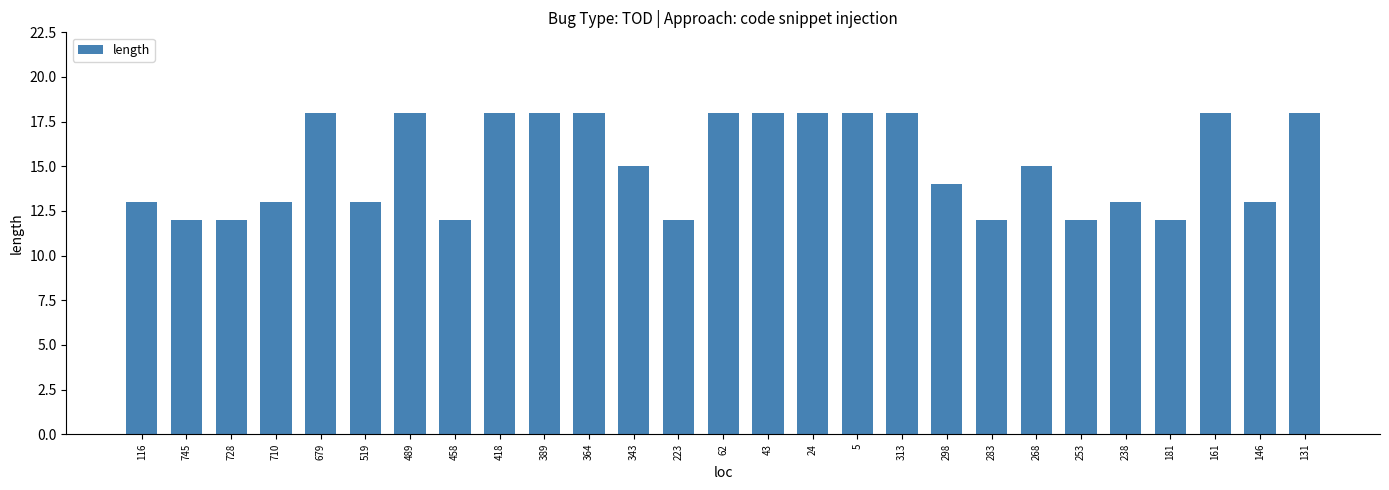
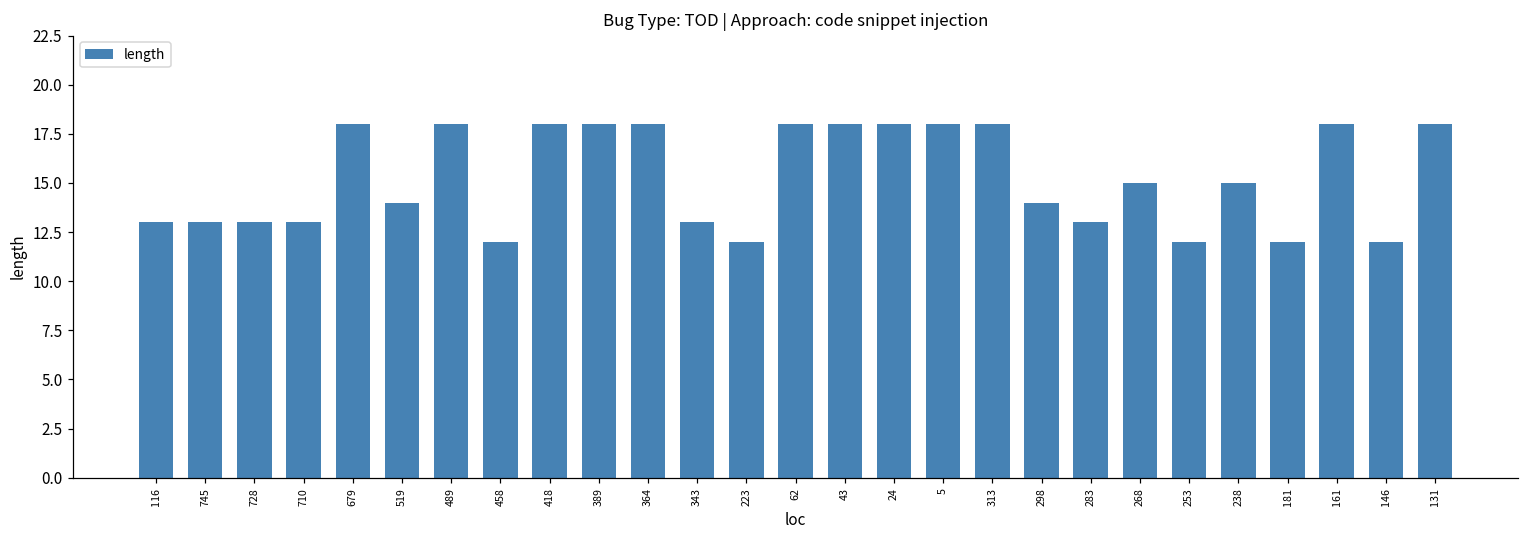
  {
    "116": 13,
-   "745": 12,
-   "728": 12,
+   "745": 13,
+   "728": 13,
    "710": 13,
    "679": 18,
-   "519": 13,
+   "519": 14,
    "489": 18,
    "458": 12,
    "418": 18,
    "389": 18,
    "364": 18,
-   "343": 15,
+   "343": 13,
    "223": 12,
    "62": 18,
    "43": 18,
    "24": 18,
    "5": 18,
    "313": 18,
    "298": 14,
-   "283": 12,
+   "283": 13,
    "268": 15,
    "253": 12,
-   "238": 13,
+   "238": 15,
    "181": 12,
    "161": 18,
-   "146": 13,
+   "146": 12,
    "131": 18
  }
